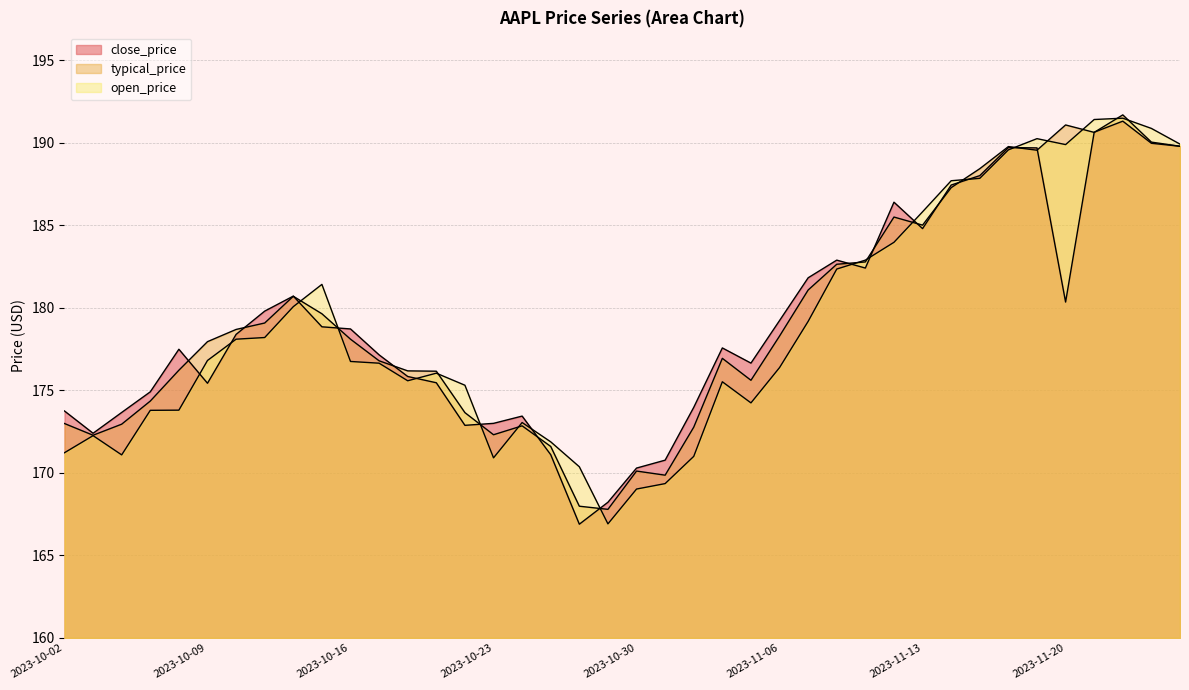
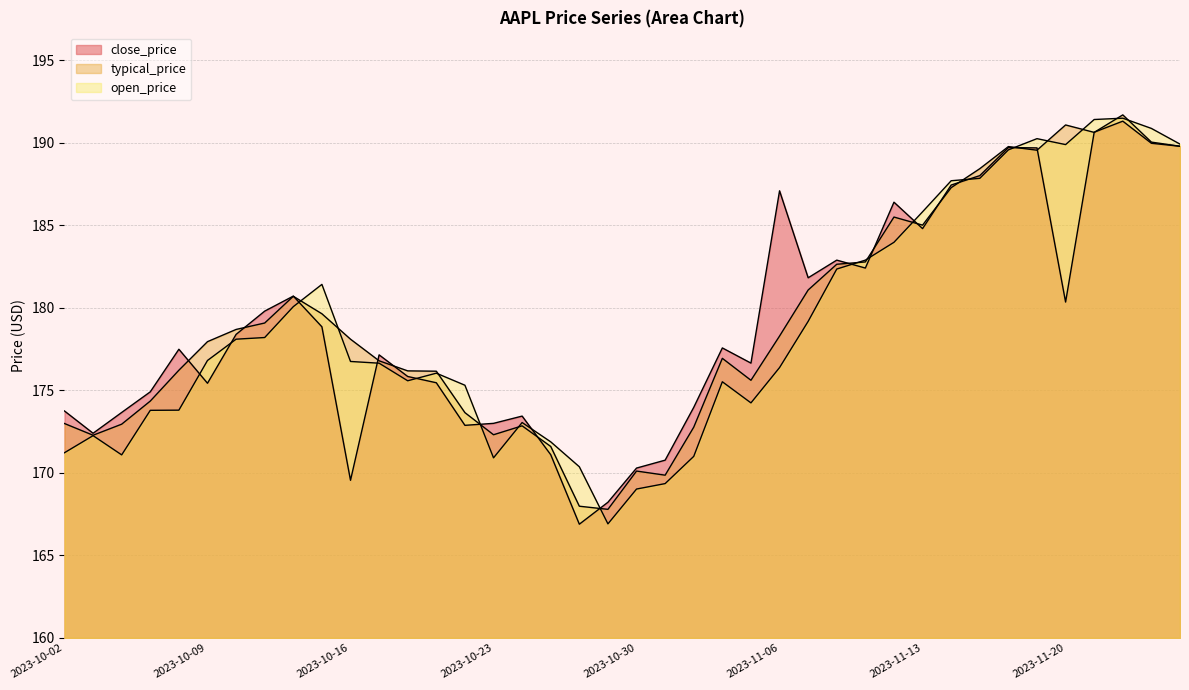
  {
    "close_price": {
      "2023-10-02": 173.8,
      "2023-10-09": 175.4,
-     "2023-10-16": 178.7,
+     "2023-10-16": 169.6,
      "2023-10-23": 173.0,
      "2023-10-30": 170.3,
-     "2023-11-06": 179.2,
+     "2023-11-06": 187.1,
      "2023-11-13": 184.8,
      "2023-11-20": 180.4
    }
  }
